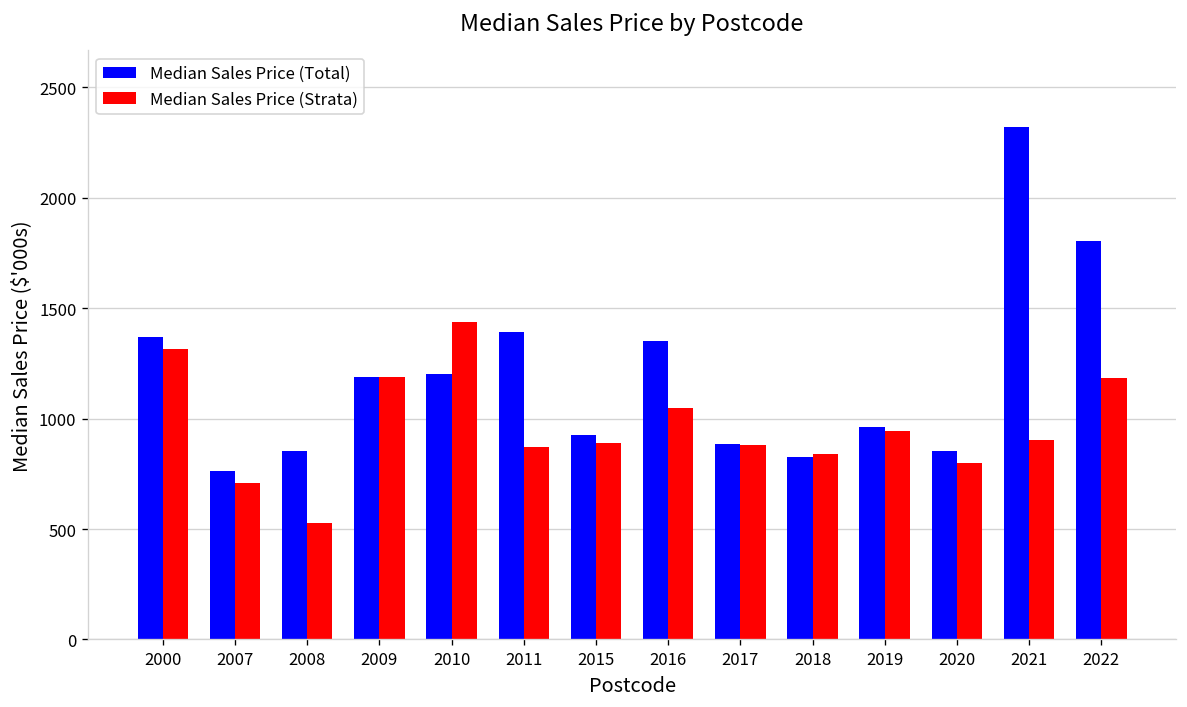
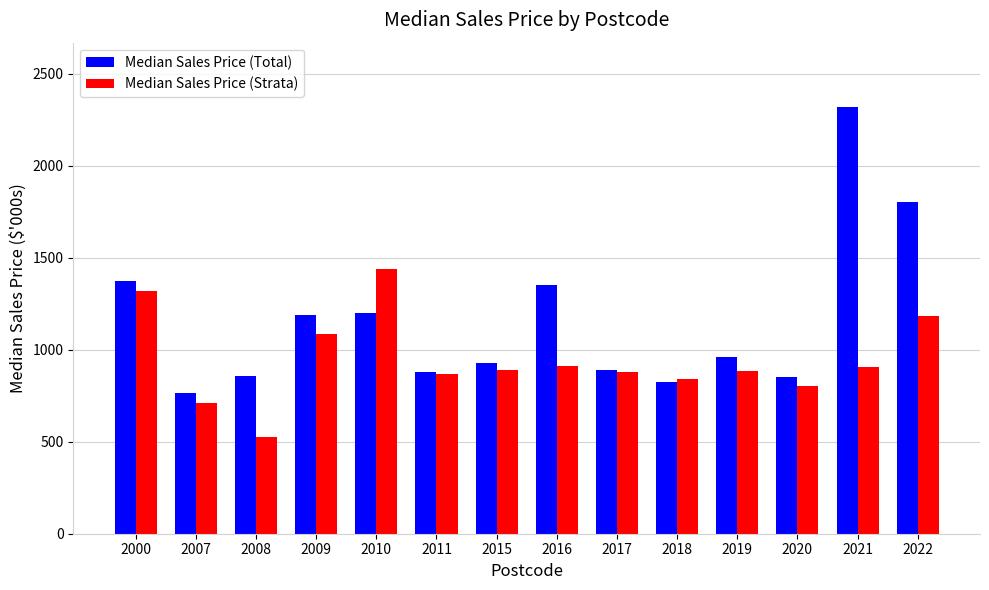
  {
    "Median Sales Price (Total)": {
      "2000": 1370,
      "2007": 760,
      "2008": 860,
      "2009": 1190,
      "2010": 1200,
-     "2011": 1390,
+     "2011": 880,
      "2015": 930,
      "2016": 1350,
      "2017": 890,
      "2018": 820,
      "2019": 960,
      "2020": 850,
      "2021": 2320,
      "2022": 1810
    },
    "Median Sales Price (Strata)": {
      "2000": 1320,
      "2007": 710,
      "2008": 530,
-     "2009": 1190,
+     "2009": 1090,
      "2010": 1440,
      "2011": 870,
      "2015": 890,
-     "2016": 1050,
+     "2016": 910,
      "2017": 880,
      "2018": 840,
-     "2019": 940,
+     "2019": 890,
      "2020": 800,
      "2021": 910,
      "2022": 1190
    }
  }
